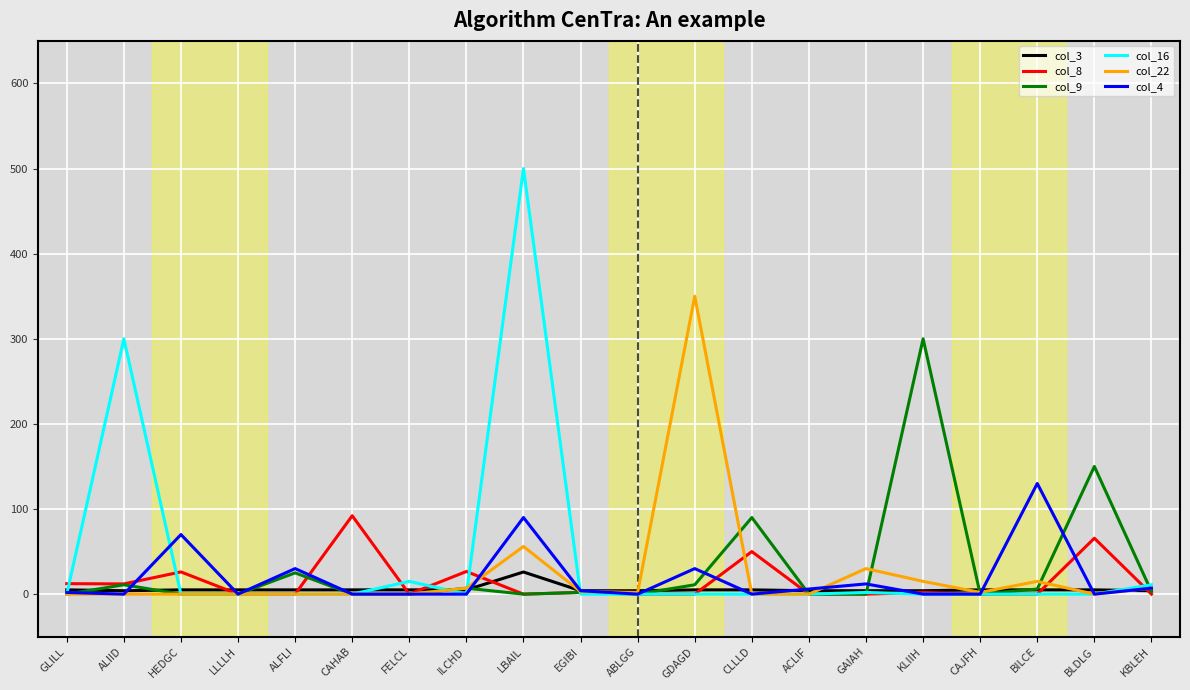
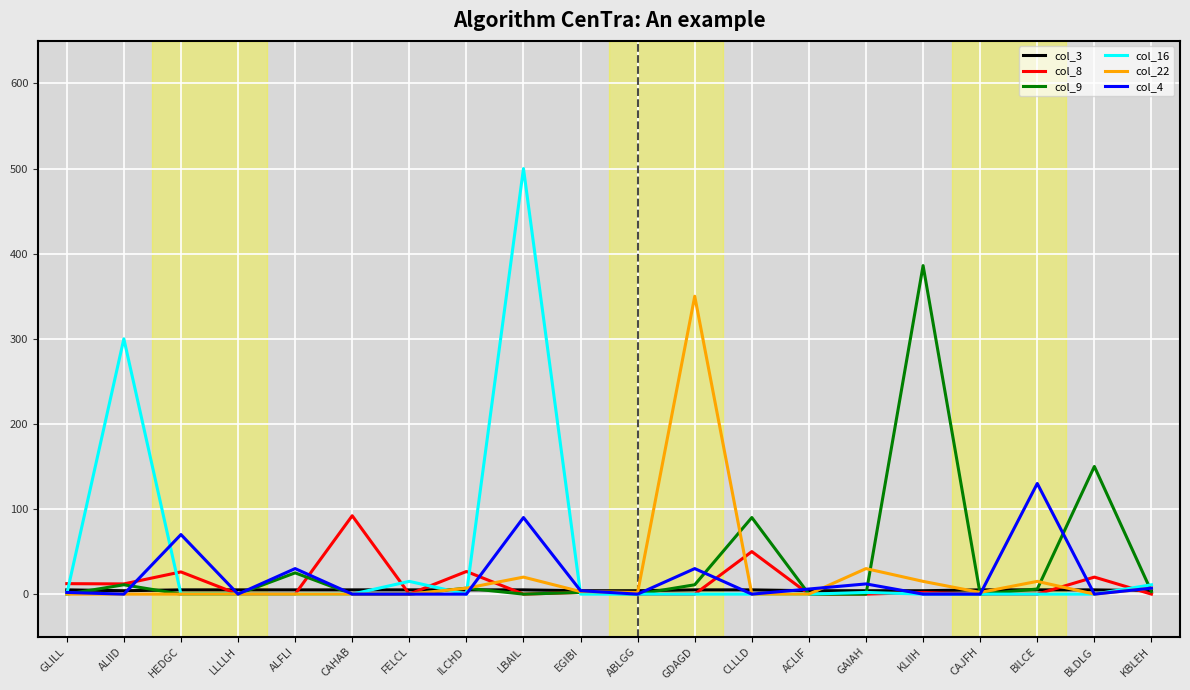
  {
    "col_3": {
      "ALIID": 0,
      "HEDGC": 10,
      "LLLLH": 10,
      "ALFLI": 10,
      "CAHAB": 10,
      "FELCL": 10,
-     "LBAIL": 30,
+     "LBAIL": 10,
      "GDAGD": 10,
      "CLLLD": 10,
      "BLDLG": 10
    },
    "col_8": {
      "GLILL": 10,
      "HEDGC": 30,
      "CAHAB": 90,
      "ILCHD": 30,
      "CLLLD": 50,
-     "BLDLG": 70
+     "BLDLG": 20
    },
    "col_9": {
      "ALFLI": 30,
      "GDAGD": 10,
      "CLLLD": 90,
-     "KLIIH": 300,
+     "KLIIH": 390,
      "BLDLG": 150
    },
    "col_16": {
      "ALIID": 300,
      "FELCL": 20,
      "LBAIL": 500,
      "KBLEH": 10
    },
    "col_22": {
-     "LBAIL": 60,
+     "LBAIL": 20,
      "GDAGD": 350,
      "GAIAH": 30,
      "KLIIH": 20,
      "BILCE": 20
    },
    "col_4": {
      "HEDGC": 70,
      "ALFLI": 30,
      "LBAIL": 90,
      "GDAGD": 30,
      "GAIAH": 10,
      "BILCE": 130
    }
  }
